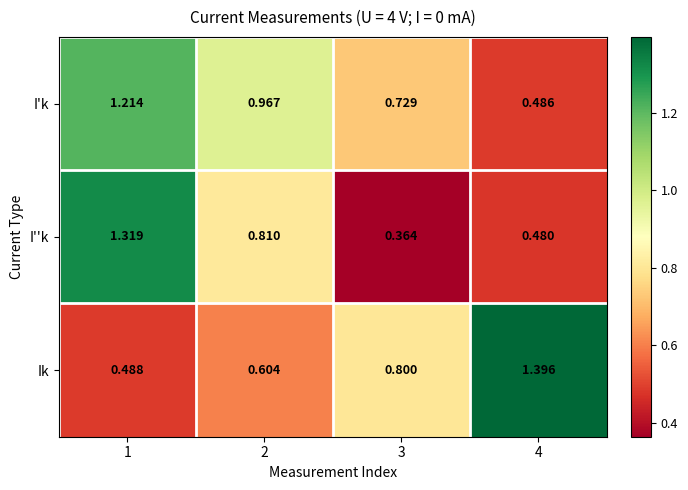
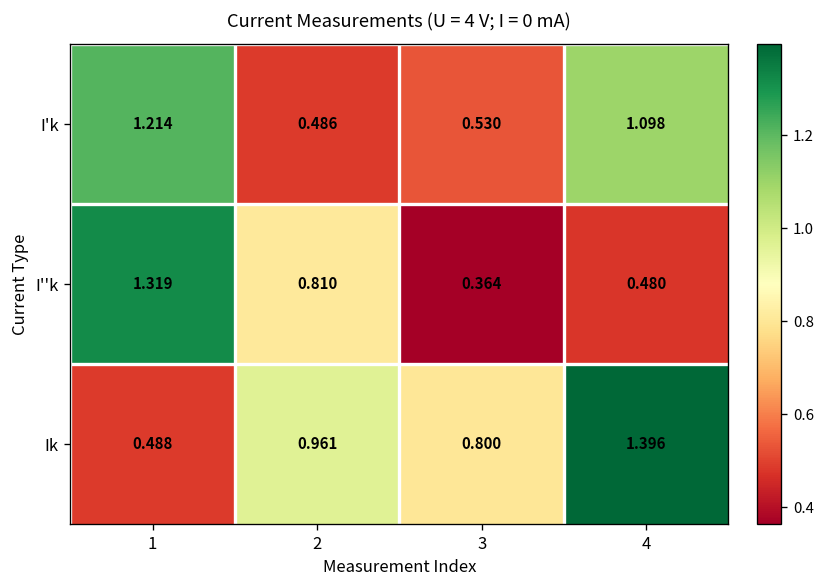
  {
    "I'k": {
      "1": 1.214,
-     "2": 0.967,
-     "3": 0.729,
-     "4": 0.486
+     "2": 0.486,
+     "3": 0.530,
+     "4": 1.098
    },
    "I''k": {
      "1": 1.319,
      "2": 0.810,
      "3": 0.364,
      "4": 0.480
    },
    "Ik": {
      "1": 0.488,
-     "2": 0.604,
+     "2": 0.961,
      "3": 0.800,
      "4": 1.396
    }
  }
